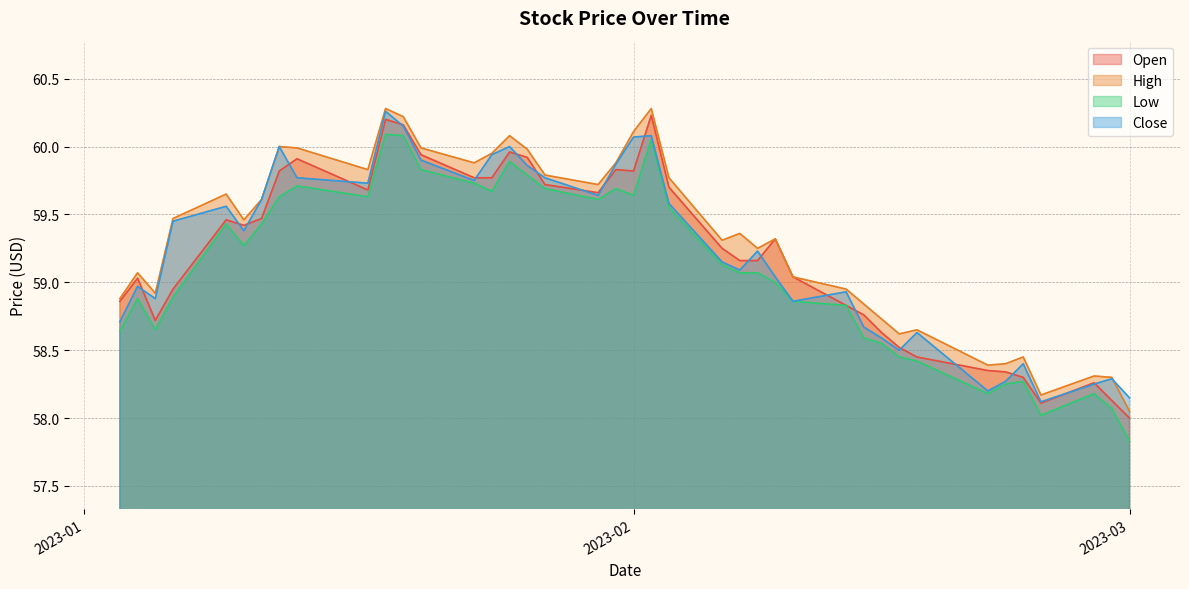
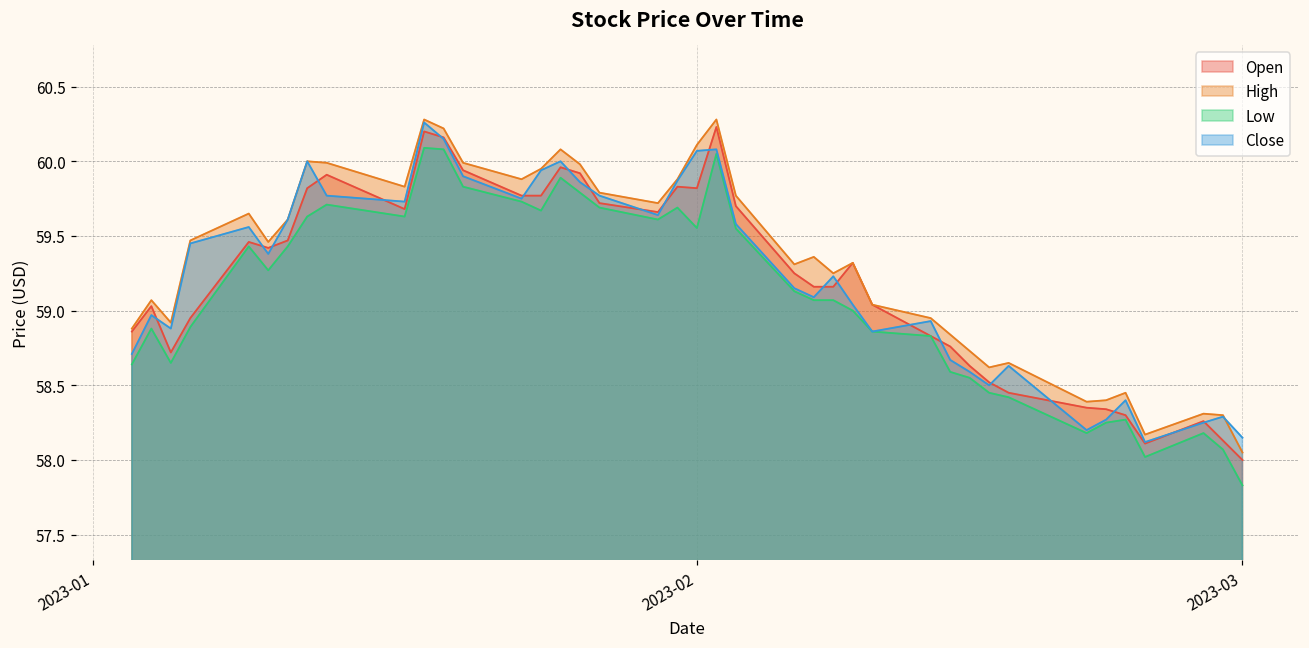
  {
    "Low": {
-     "2023-02": 59.64,
+     "2023-02": 59.55,
      "2023-03": 57.83
    },
    "Close": {
      "2023-02": 60.07,
      "2023-03": 58.15
    }
  }
